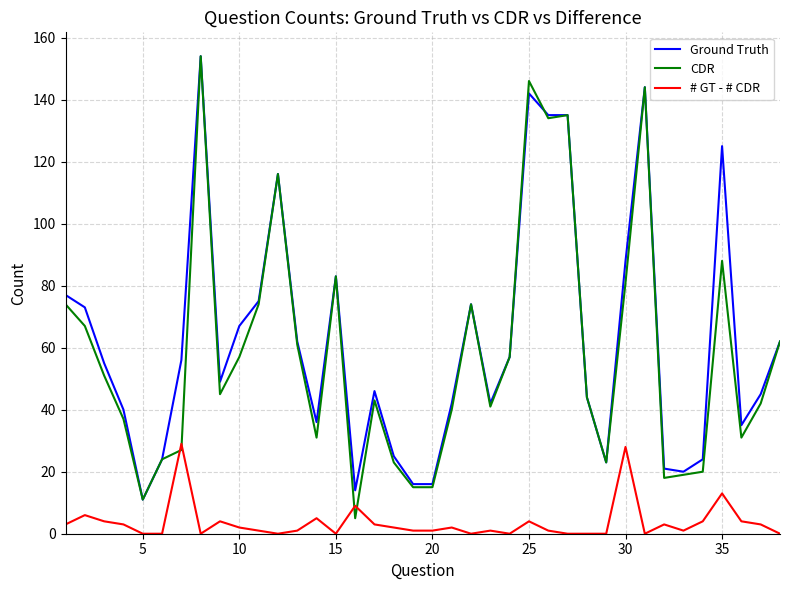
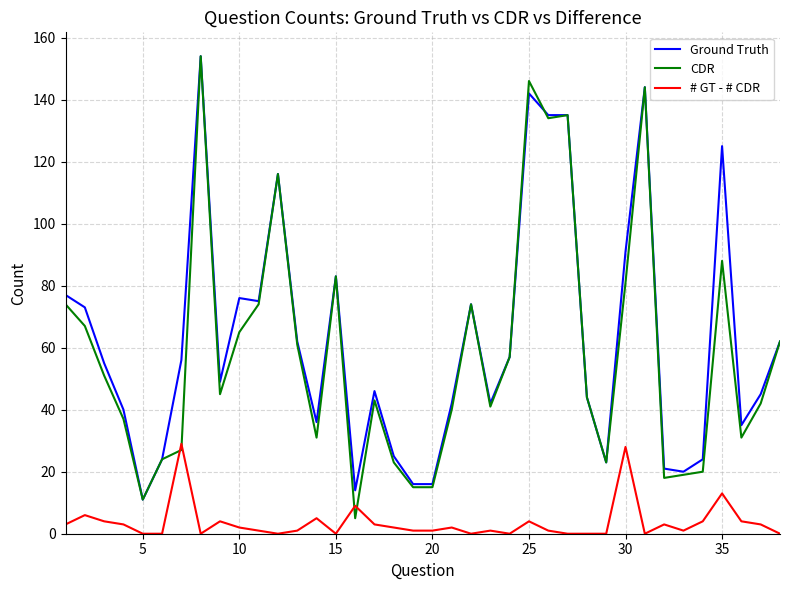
  {
    "Ground Truth": {
-     "10": 67,
+     "10": 76,
      "20": 16,
      "25": 142,
-     "30": 88,
+     "30": 91,
      "35": 125
    },
    "CDR": {
-     "10": 57,
+     "10": 65,
      "20": 15,
      "25": 146,
      "30": 81,
      "35": 88
    },
    "# GT - # CDR": {
      "5": 0,
      "10": 2,
      "15": 0,
      "20": 1,
      "25": 4,
      "30": 28,
      "35": 13
    }
  }
